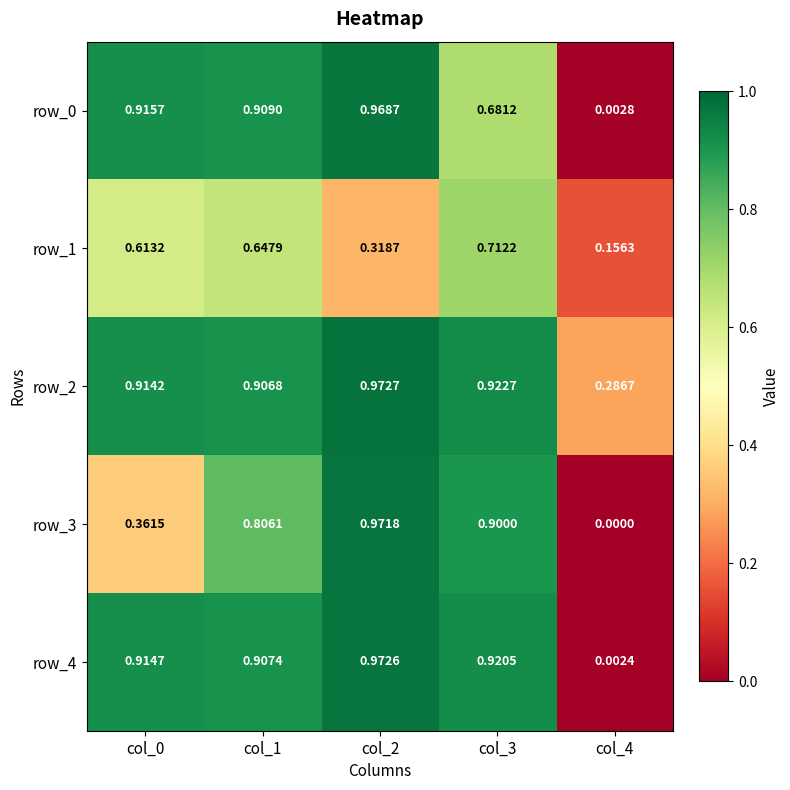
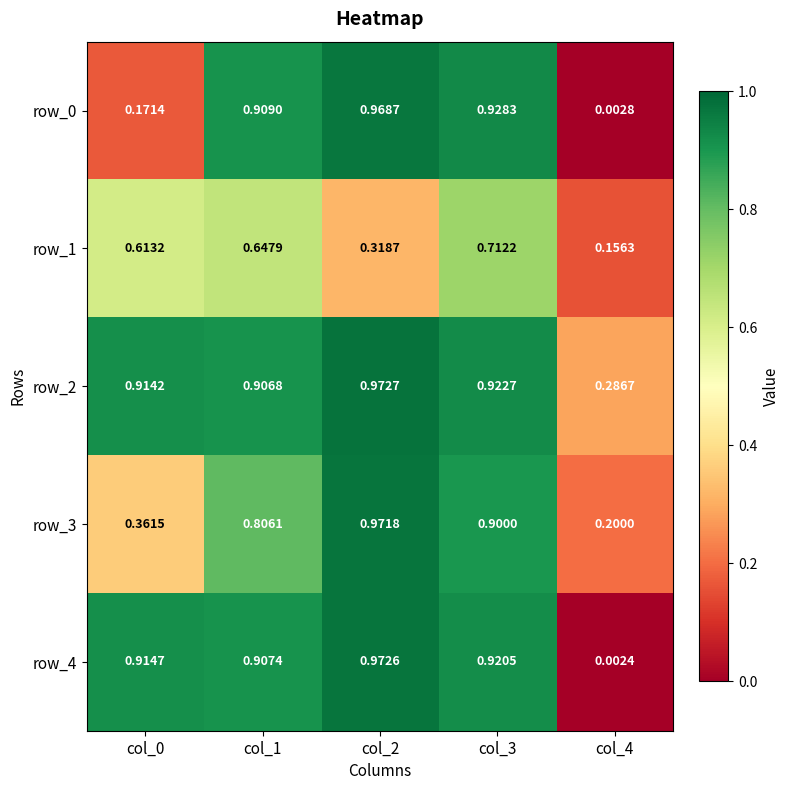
  {
    "row_0": {
-     "col_0": 0.9157,
+     "col_0": 0.1714,
      "col_1": 0.9090,
      "col_2": 0.9687,
-     "col_3": 0.6812,
+     "col_3": 0.9283,
      "col_4": 0.0028
    },
    "row_1": {
      "col_0": 0.6132,
      "col_1": 0.6479,
      "col_2": 0.3187,
      "col_3": 0.7122,
      "col_4": 0.1563
    },
    "row_2": {
      "col_0": 0.9142,
      "col_1": 0.9068,
      "col_2": 0.9727,
      "col_3": 0.9227,
      "col_4": 0.2867
    },
    "row_3": {
      "col_0": 0.3615,
      "col_1": 0.8061,
      "col_2": 0.9718,
      "col_3": 0.9000,
-     "col_4": 0.0000
+     "col_4": 0.2000
    },
    "row_4": {
      "col_0": 0.9147,
      "col_1": 0.9074,
      "col_2": 0.9726,
      "col_3": 0.9205,
      "col_4": 0.0024
    }
  }
